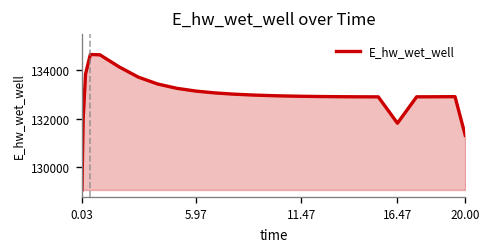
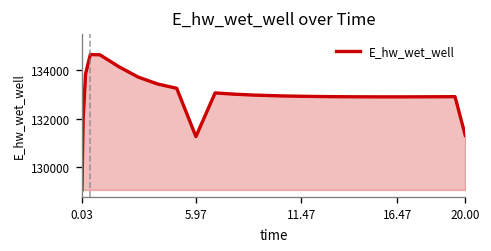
  {
    "0.03": 129100,
-   "5.97": 133100,
+   "5.97": 131300,
    "11.47": 132900,
-   "16.47": 131800,
+   "16.47": 132900,
    "20.00": 131300
  }
